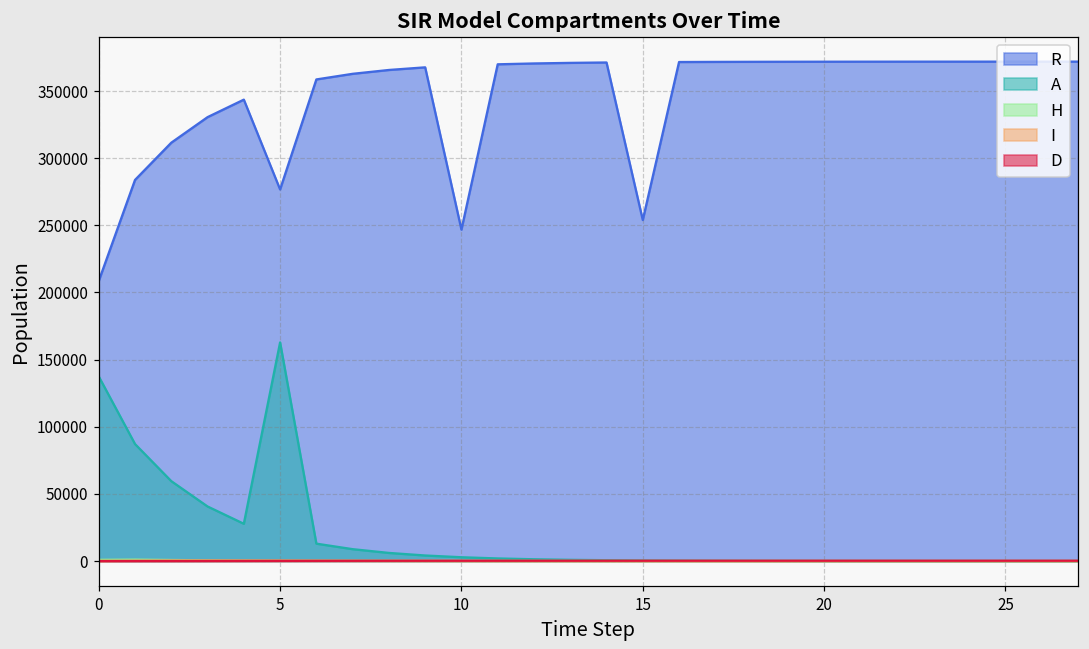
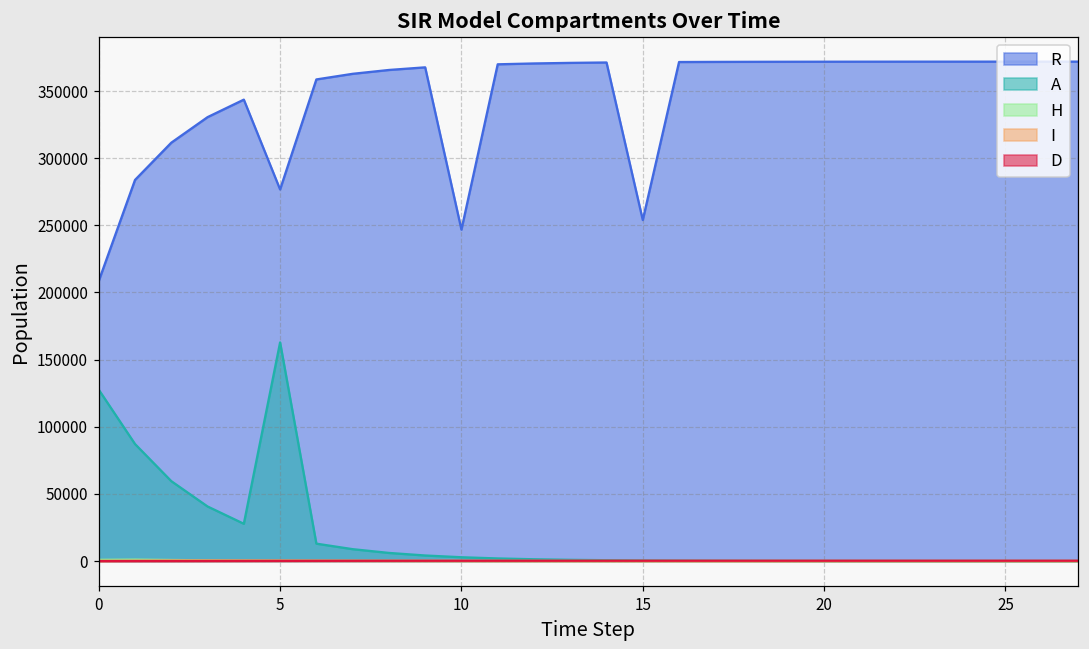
  {
    "R": {
      "0": 209000,
      "5": 277000,
      "10": 247000,
      "15": 254000,
      "20": 372000
    },
    "A": {
-     "0": 137000,
+     "0": 128000,
      "5": 163000,
      "10": 3000
    }
  }
